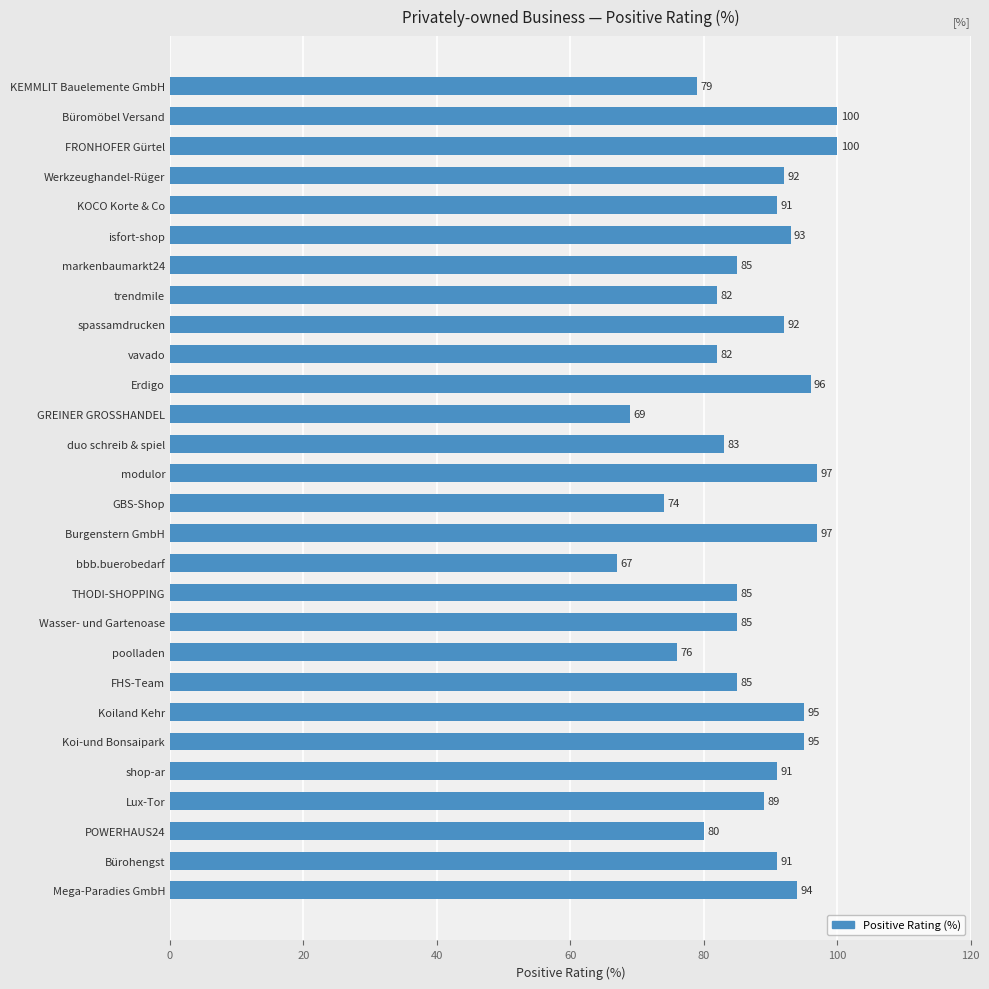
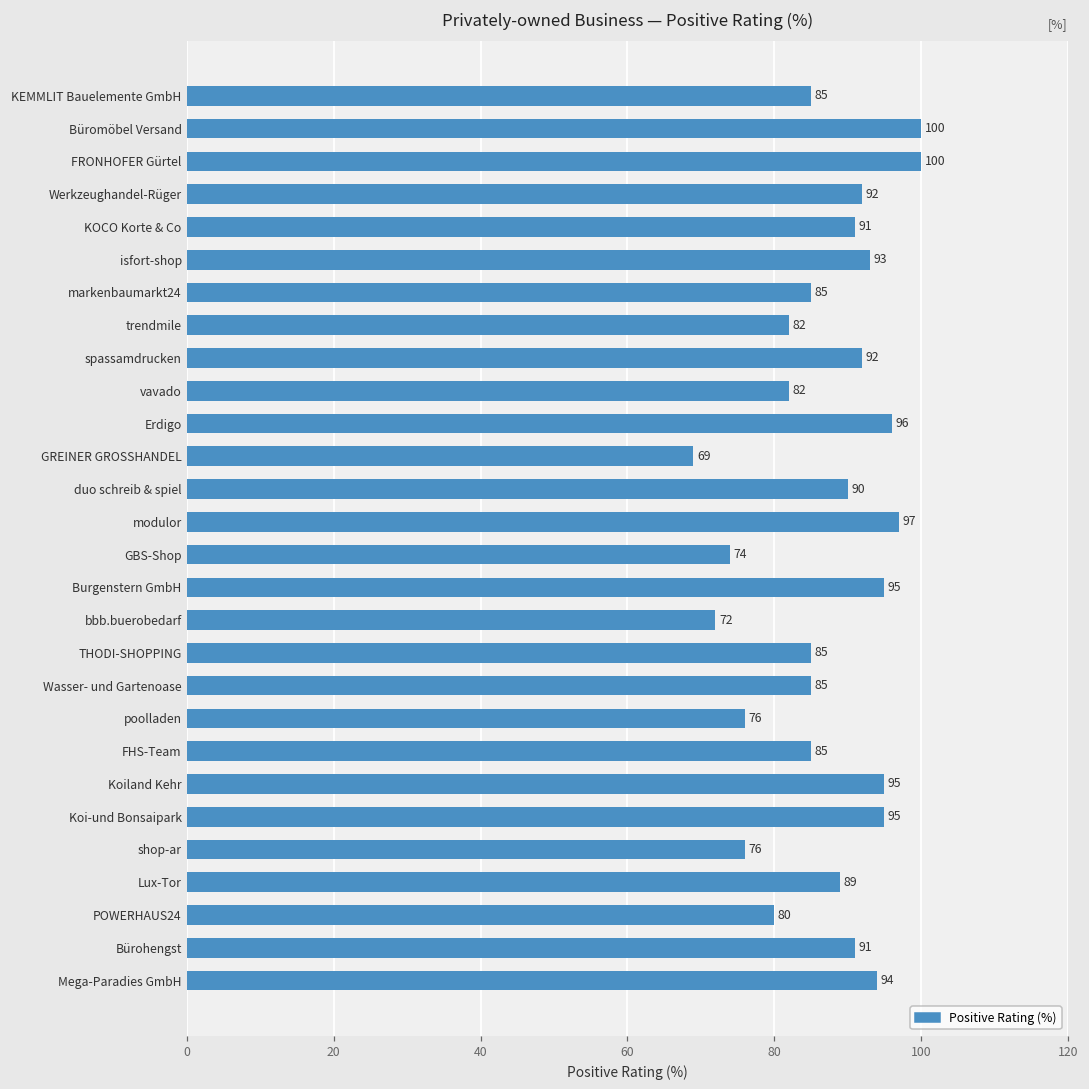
  {
-   "KEMMLIT Bauelemente GmbH": 79,
+   "KEMMLIT Bauelemente GmbH": 85,
    "Büromöbel Versand": 100,
    "FRONHOFER Gürtel": 100,
    "Werkzeughandel-Rüger": 92,
    "KOCO Korte & Co": 91,
    "isfort-shop": 93,
    "markenbaumarkt24": 85,
    "trendmile": 82,
    "spassamdrucken": 92,
    "vavado": 82,
    "Erdigo": 96,
    "GREINER GROSSHANDEL": 69,
-   "duo schreib & spiel": 83,
+   "duo schreib & spiel": 90,
    "modulor": 97,
    "GBS-Shop": 74,
-   "Burgenstern GmbH": 97,
-   "bbb.buerobedarf": 67,
+   "Burgenstern GmbH": 95,
+   "bbb.buerobedarf": 72,
    "THODI-SHOPPING": 85,
    "Wasser- und Gartenoase": 85,
    "poolladen": 76,
    "FHS-Team": 85,
    "Koiland Kehr": 95,
    "Koi-und Bonsaipark": 95,
-   "shop-ar": 91,
+   "shop-ar": 76,
    "Lux-Tor": 89,
    "POWERHAUS24": 80,
    "Bürohengst": 91,
    "Mega-Paradies GmbH": 94
  }
